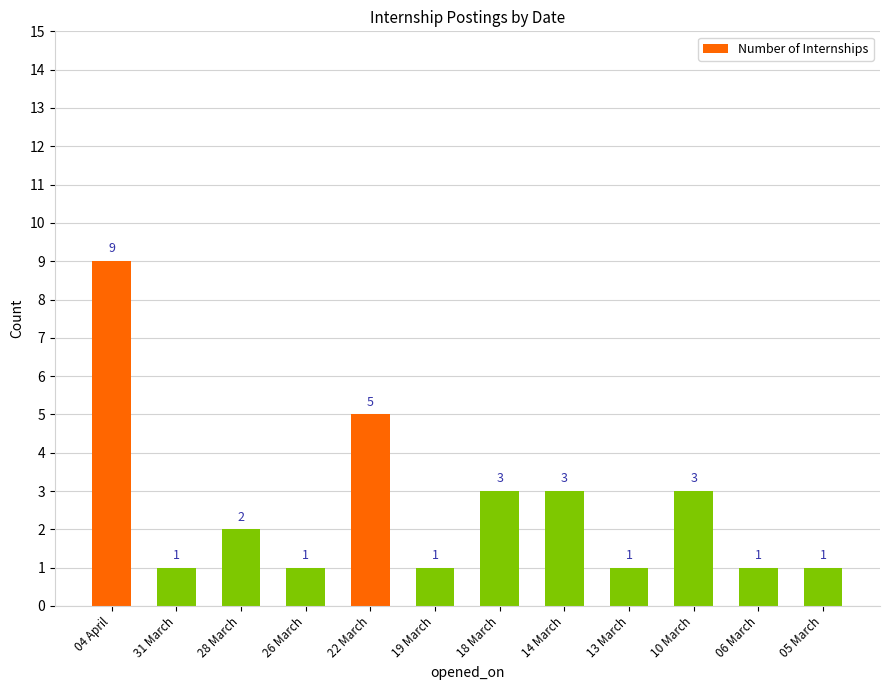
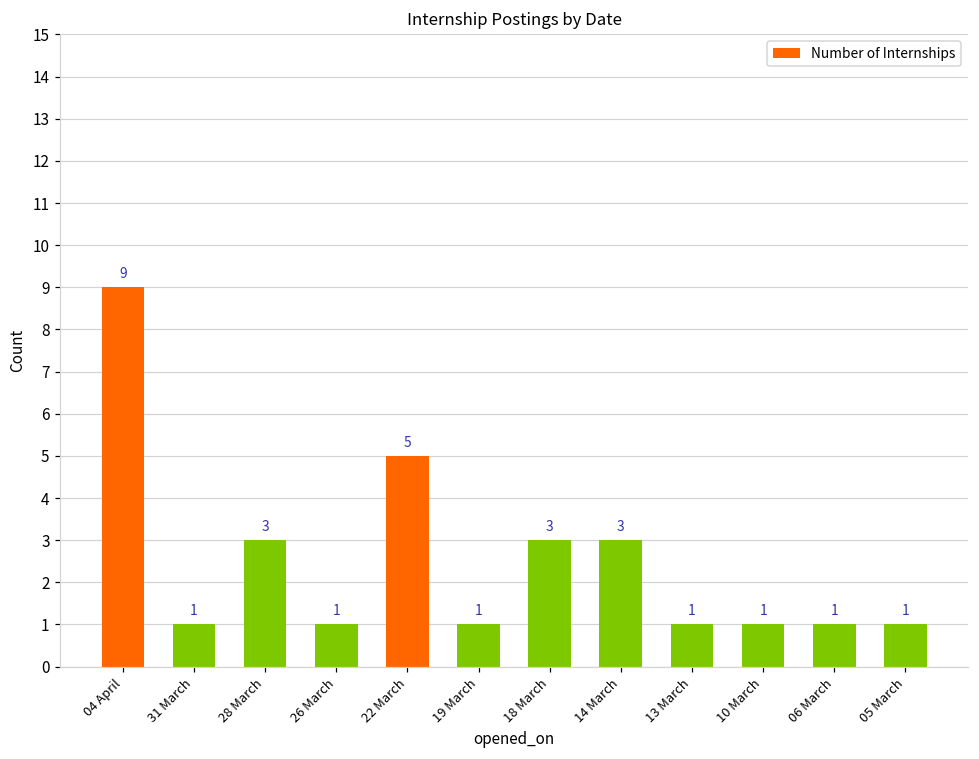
  {
    "04 April": 9,
    "31 March": 1,
-   "28 March": 2,
+   "28 March": 3,
    "26 March": 1,
    "22 March": 5,
    "19 March": 1,
    "18 March": 3,
    "14 March": 3,
    "13 March": 1,
-   "10 March": 3,
+   "10 March": 1,
    "06 March": 1,
    "05 March": 1
  }
